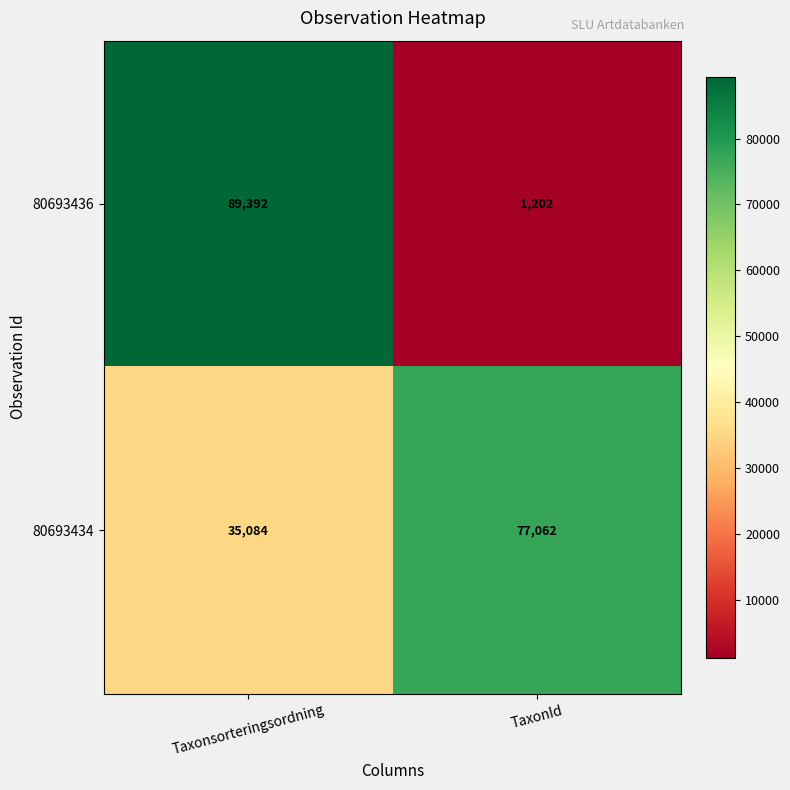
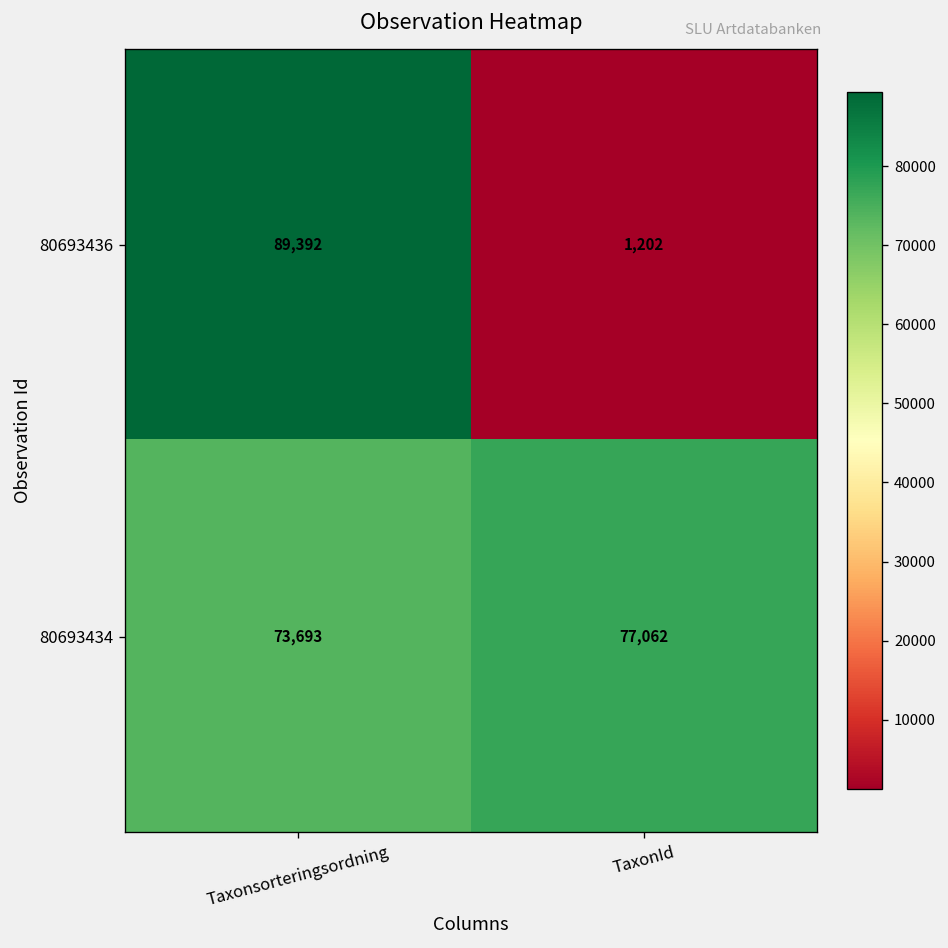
  {
    "80693436": {
      "Taxonsorteringsordning": "89,392",
      "TaxonId": "1,202"
    },
    "80693434": {
-     "Taxonsorteringsordning": "35,084",
+     "Taxonsorteringsordning": "73,693",
      "TaxonId": "77,062"
    }
  }
